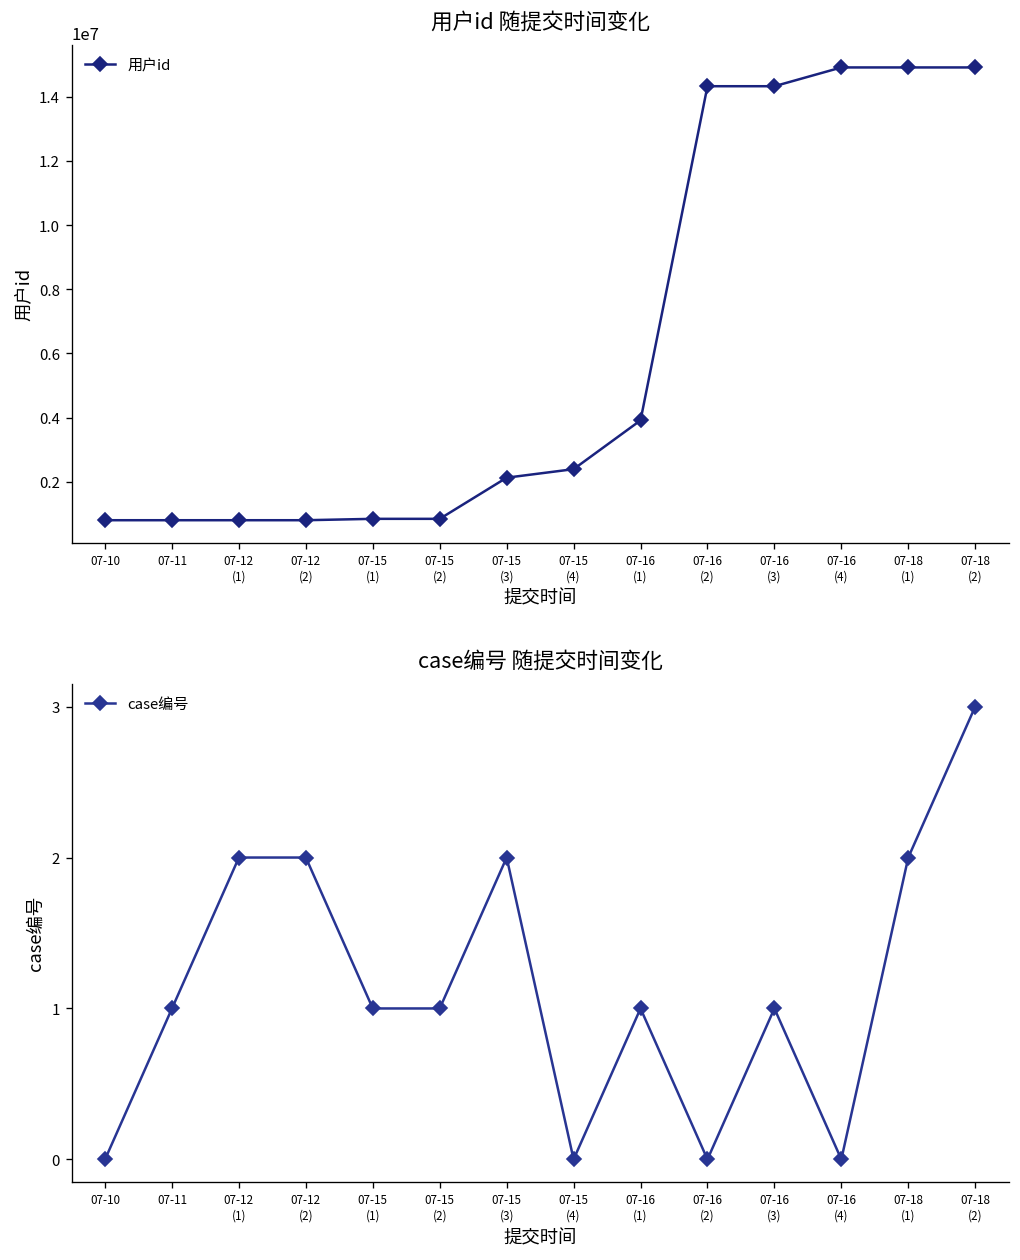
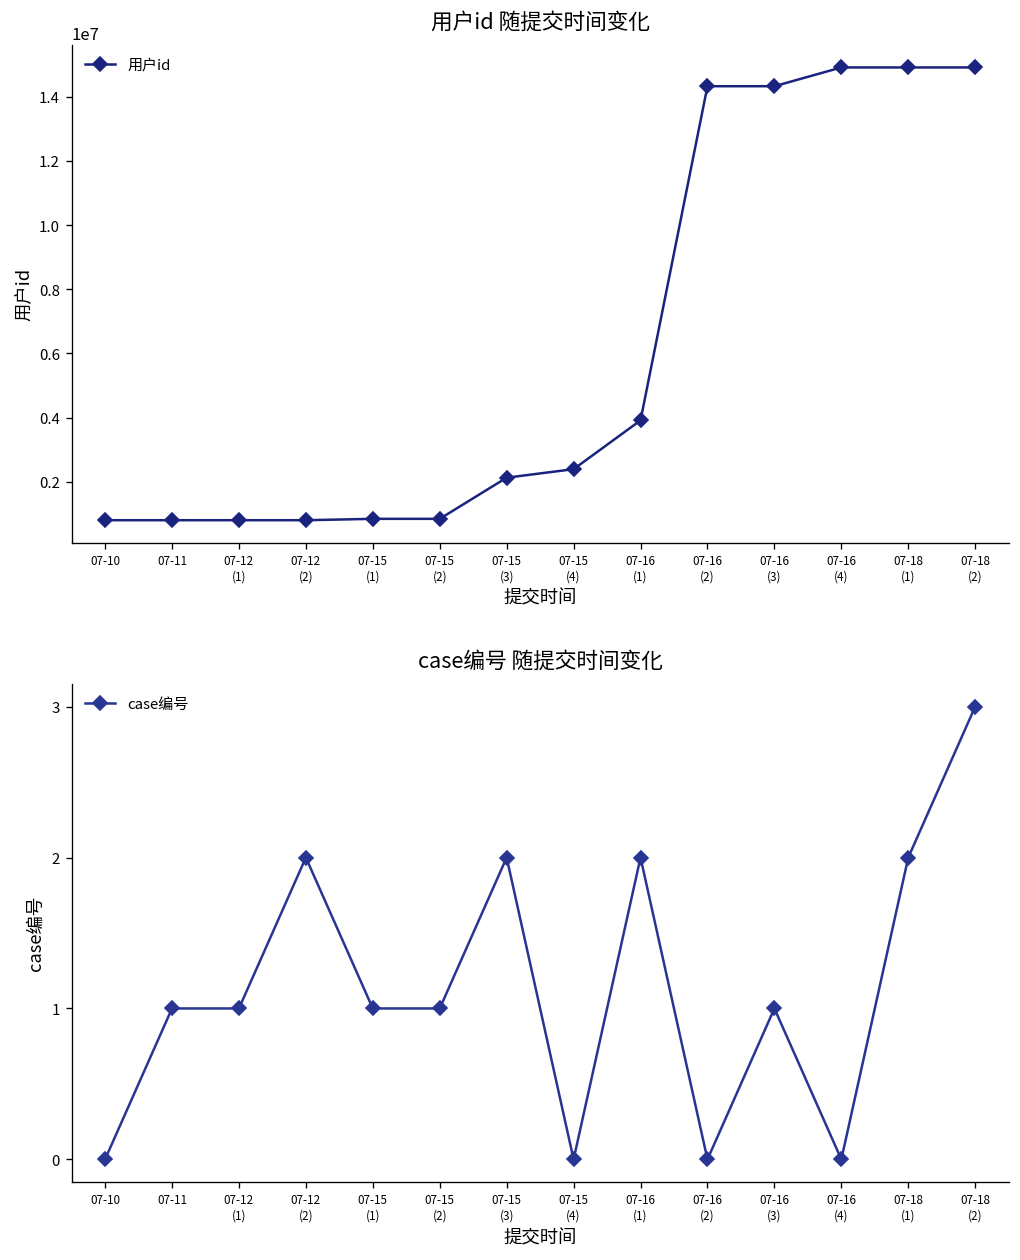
  {
    "用户id 随提交时间变化": {
      "07-10": 800000,
      "07-11": 800000,
      "07-12 (1)": 800000,
      "07-12 (2)": 800000,
      "07-15 (1)": 800000,
      "07-15 (2)": 800000,
      "07-15 (3)": 2100000,
      "07-15 (4)": 2400000,
      "07-16 (1)": 3900000,
      "07-16 (2)": 14300000,
      "07-16 (3)": 14300000,
      "07-16 (4)": 14900000,
      "07-18 (1)": 14900000,
      "07-18 (2)": 14900000
    },
    "case编号 随提交时间变化": {
      "07-10": 0,
      "07-11": 1,
-     "07-12 (1)": 2,
+     "07-12 (1)": 1,
      "07-12 (2)": 2,
      "07-15 (1)": 1,
      "07-15 (2)": 1,
      "07-15 (3)": 2,
      "07-15 (4)": 0,
-     "07-16 (1)": 1,
+     "07-16 (1)": 2,
      "07-16 (2)": 0,
      "07-16 (3)": 1,
      "07-16 (4)": 0,
      "07-18 (1)": 2,
      "07-18 (2)": 3
    }
  }
